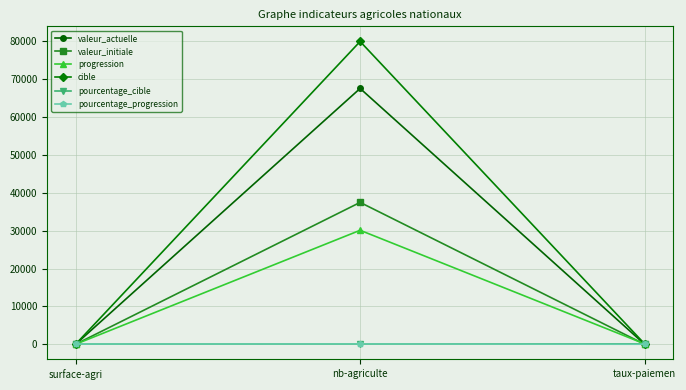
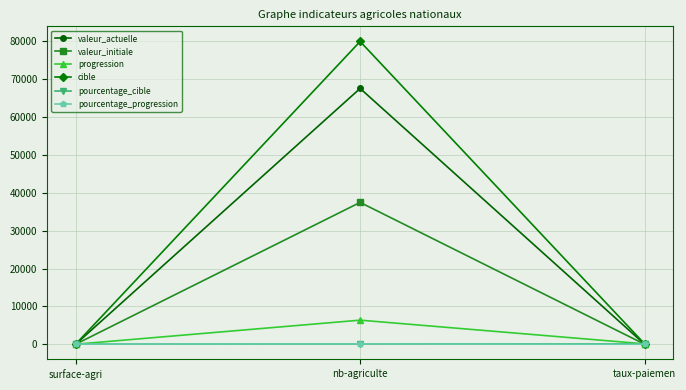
  {
    "progression": {
-     "nb-agriculte": 30000
+     "nb-agriculte": 6000
    },
    "pourcentage_progression": {
      "nb-agriculte": 0
    }
  }
